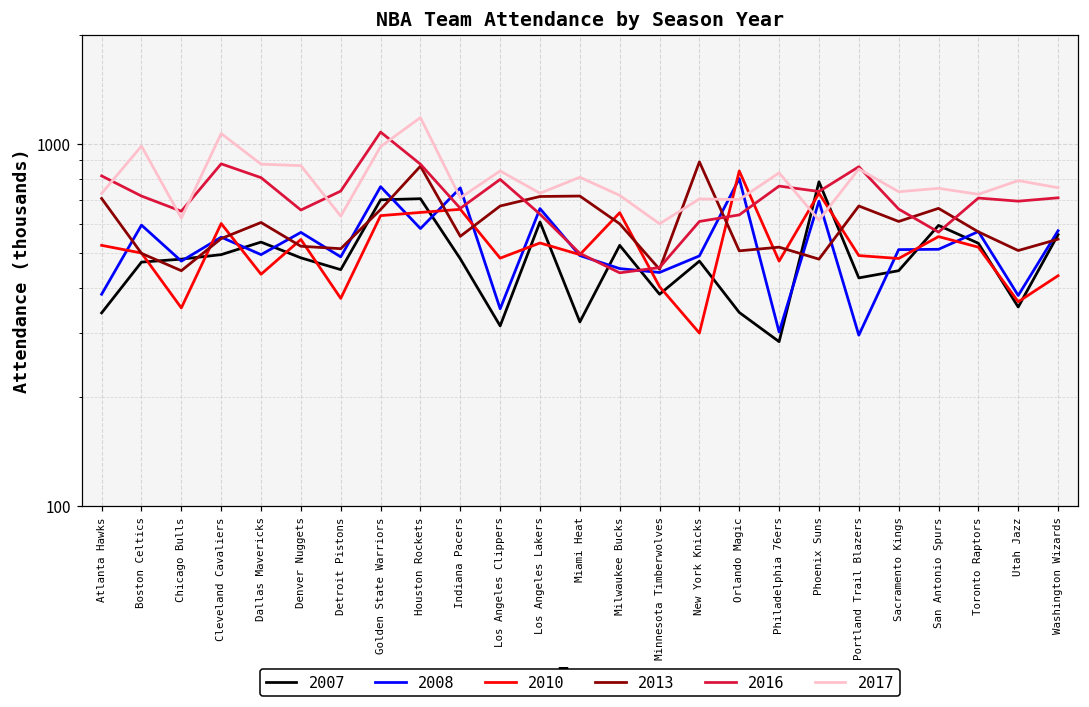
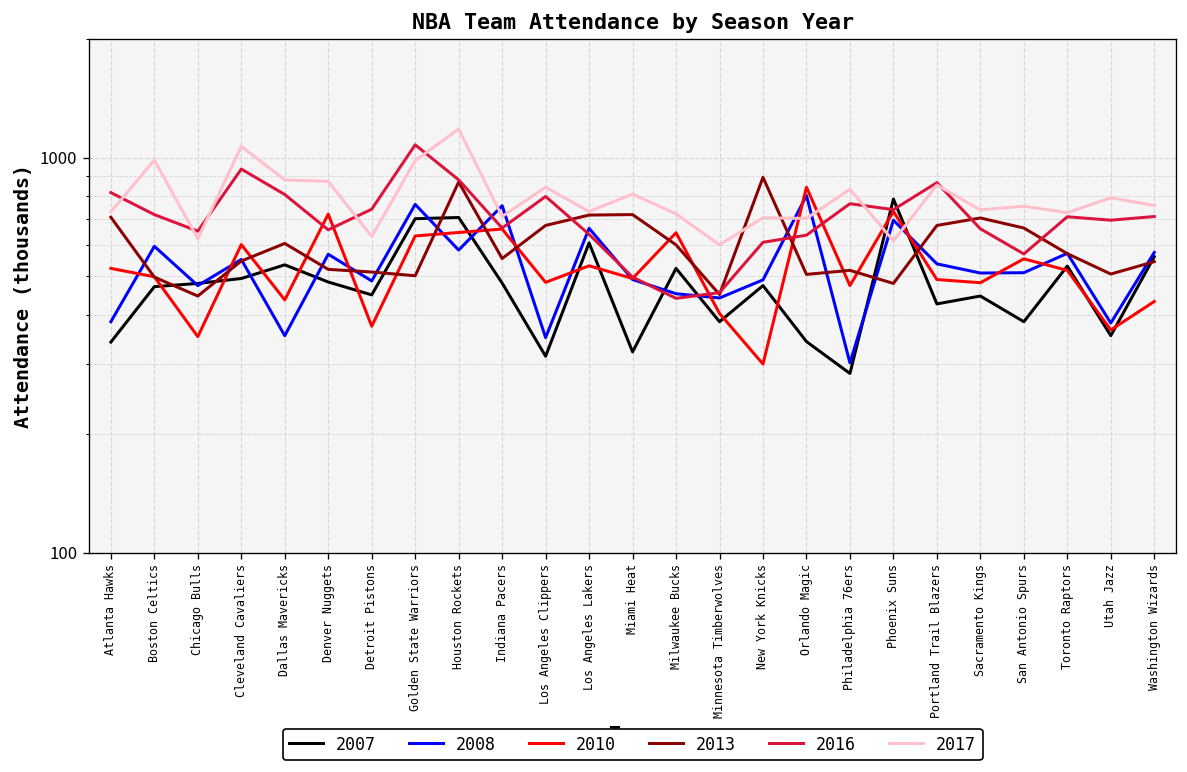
  {
    "2007": {
      "Atlanta Hawks": 340,
      "Boston Celtics": 470,
      "Cleveland Cavaliers": 490,
      "Dallas Mavericks": 540,
      "Denver Nuggets": 480,
      "Detroit Pistons": 450,
      "Golden State Warriors": 700,
      "Houston Rockets": 710,
      "Indiana Pacers": 480,
      "Los Angeles Clippers": 310,
      "Los Angeles Lakers": 610,
      "Miami Heat": 320,
      "Milwaukee Bucks": 520,
      "Minnesota Timberwolves": 380,
      "New York Knicks": 470,
      "Orlando Magic": 340,
      "Philadelphia 76ers": 280,
      "Phoenix Suns": 790,
      "Portland Trail Blazers": 430,
      "Sacramento Kings": 450,
-     "San Antonio Spurs": 600,
+     "San Antonio Spurs": 380,
      "Toronto Raptors": 530,
      "Utah Jazz": 350,
      "Washington Wizards": 560
    },
    "2008": {
      "Atlanta Hawks": 380,
      "Boston Celtics": 600,
-     "Dallas Mavericks": 490,
+     "Dallas Mavericks": 350,
      "Denver Nuggets": 570,
      "Detroit Pistons": 490,
      "Golden State Warriors": 760,
      "Houston Rockets": 580,
      "Indiana Pacers": 760,
      "Los Angeles Clippers": 350,
      "Los Angeles Lakers": 660,
      "Milwaukee Bucks": 450,
      "Minnesota Timberwolves": 440,
      "New York Knicks": 490,
      "Orlando Magic": 800,
      "Philadelphia 76ers": 300,
      "Phoenix Suns": 690,
-     "Portland Trail Blazers": 300,
+     "Portland Trail Blazers": 540,
      "Sacramento Kings": 510,
      "San Antonio Spurs": 510,
      "Utah Jazz": 380,
      "Washington Wizards": 580
    },
    "2010": {
      "Atlanta Hawks": 520,
      "Chicago Bulls": 350,
      "Cleveland Cavaliers": 600,
      "Dallas Mavericks": 440,
-     "Denver Nuggets": 540,
+     "Denver Nuggets": 720,
      "Detroit Pistons": 370,
      "Golden State Warriors": 630,
      "Houston Rockets": 650,
      "Los Angeles Clippers": 480,
      "Los Angeles Lakers": 530,
      "Milwaukee Bucks": 650,
      "Minnesota Timberwolves": 400,
      "New York Knicks": 300,
      "Orlando Magic": 840,
      "Philadelphia 76ers": 470,
      "Portland Trail Blazers": 490,
      "Sacramento Kings": 480,
      "San Antonio Spurs": 550,
      "Toronto Raptors": 520,
      "Utah Jazz": 370,
      "Washington Wizards": 430
    },
    "2013": {
      "Atlanta Hawks": 710,
      "Chicago Bulls": 450,
      "Dallas Mavericks": 610,
      "Denver Nuggets": 520,
      "Detroit Pistons": 510,
-     "Golden State Warriors": 660,
+     "Golden State Warriors": 500,
      "Indiana Pacers": 560,
      "Los Angeles Clippers": 670,
      "Los Angeles Lakers": 720,
      "Miami Heat": 720,
      "Milwaukee Bucks": 600,
      "New York Knicks": 890,
      "Orlando Magic": 510,
      "Philadelphia 76ers": 520,
      "Phoenix Suns": 480,
      "Portland Trail Blazers": 670,
-     "Sacramento Kings": 610,
+     "Sacramento Kings": 700,
      "San Antonio Spurs": 660,
      "Utah Jazz": 510,
      "Washington Wizards": 550
    },
    "2016": {
      "Atlanta Hawks": 820,
      "Boston Celtics": 720,
      "Chicago Bulls": 650,
-     "Cleveland Cavaliers": 880,
+     "Cleveland Cavaliers": 940,
      "Dallas Mavericks": 810,
      "Denver Nuggets": 660,
      "Detroit Pistons": 740,
      "Golden State Warriors": 1080,
      "Los Angeles Clippers": 800,
      "Los Angeles Lakers": 640,
      "Milwaukee Bucks": 440,
      "New York Knicks": 610,
      "Orlando Magic": 640,
      "Philadelphia 76ers": 760,
      "Sacramento Kings": 660,
      "San Antonio Spurs": 570,
      "Toronto Raptors": 710,
      "Utah Jazz": 690,
      "Washington Wizards": 710
    },
    "2017": {
      "Atlanta Hawks": 730,
      "Boston Celtics": 990,
      "Chicago Bulls": 620,
      "Cleveland Cavaliers": 1070,
      "Dallas Mavericks": 880,
      "Denver Nuggets": 870,
      "Detroit Pistons": 630,
      "Golden State Warriors": 980,
      "Houston Rockets": 1180,
      "Indiana Pacers": 710,
      "Los Angeles Clippers": 840,
      "Los Angeles Lakers": 730,
      "Miami Heat": 810,
      "Milwaukee Bucks": 720,
      "Minnesota Timberwolves": 600,
      "New York Knicks": 700,
      "Orlando Magic": 700,
      "Philadelphia 76ers": 830,
      "Phoenix Suns": 620,
      "Sacramento Kings": 740,
      "San Antonio Spurs": 750,
      "Toronto Raptors": 730,
      "Utah Jazz": 790,
      "Washington Wizards": 760
    }
  }
